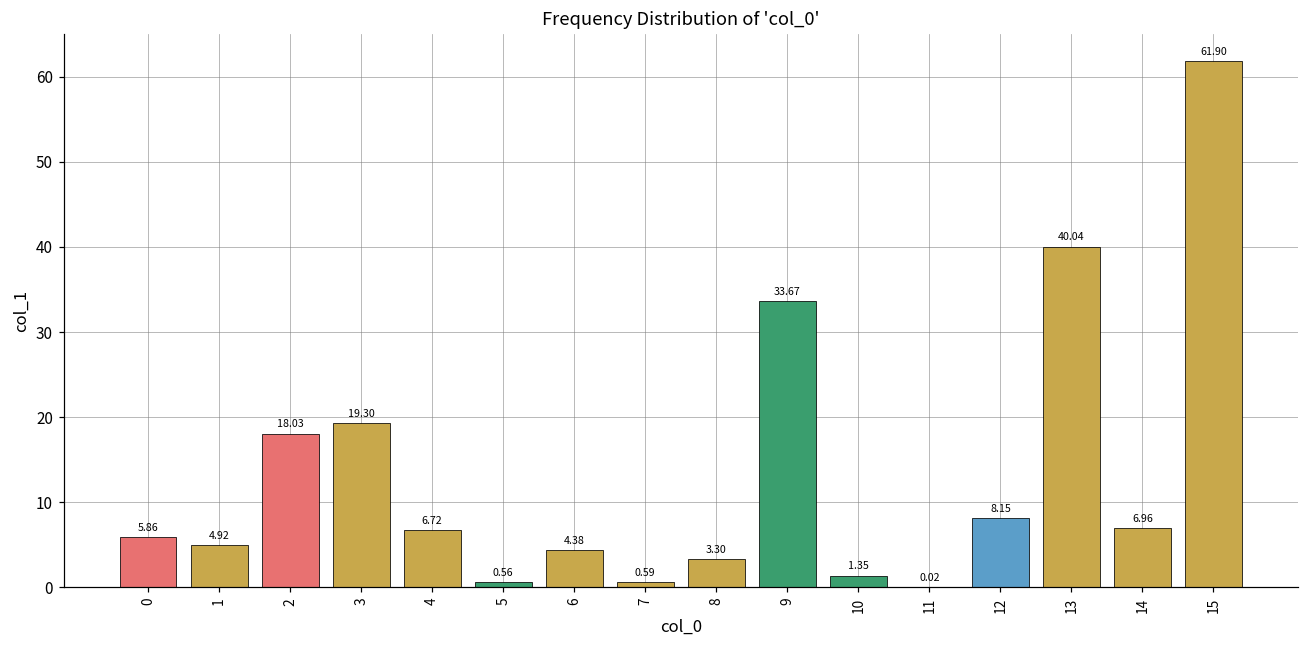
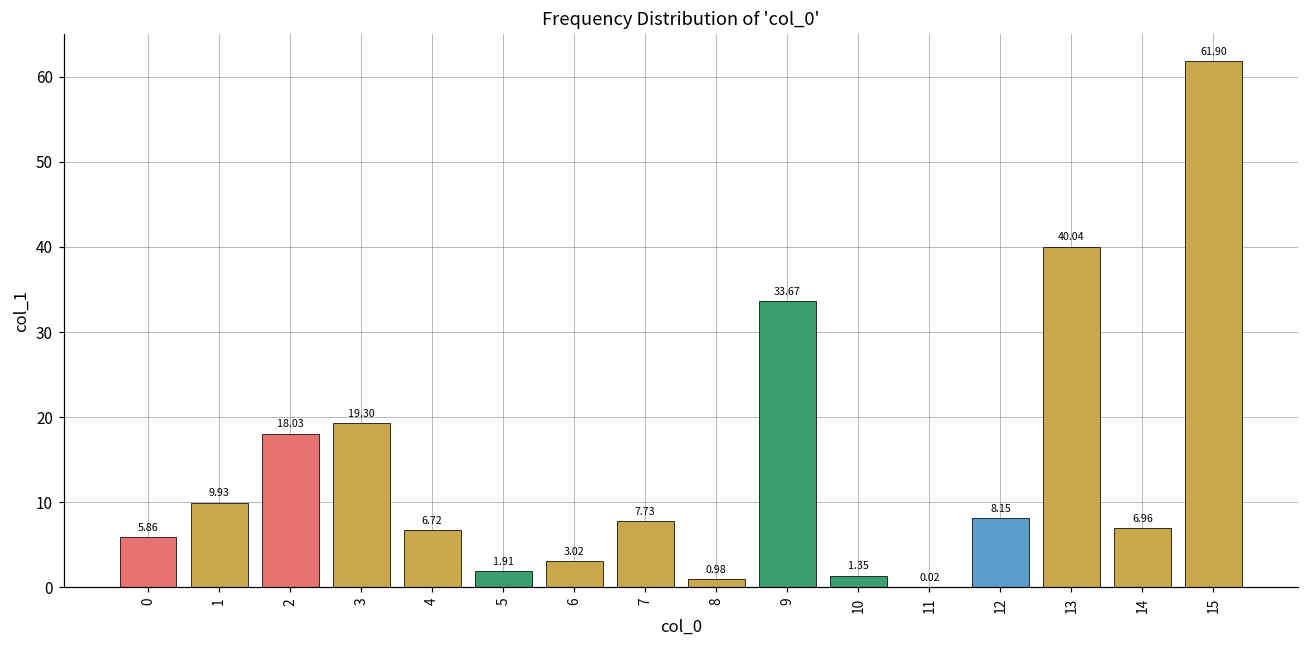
  {
    "0": 5.86,
-   "1": 4.92,
+   "1": 9.93,
    "2": 18.03,
    "3": 19.30,
    "4": 6.72,
-   "5": 0.56,
-   "6": 4.38,
-   "7": 0.59,
-   "8": 3.30,
+   "5": 1.91,
+   "6": 3.02,
+   "7": 7.73,
+   "8": 0.98,
    "9": 33.67,
    "10": 1.35,
    "11": 0.02,
    "12": 8.15,
    "13": 40.04,
    "14": 6.96,
    "15": 61.90
  }
